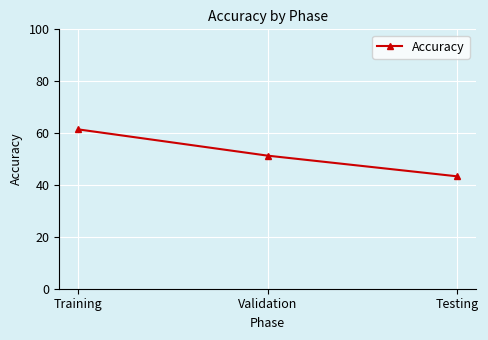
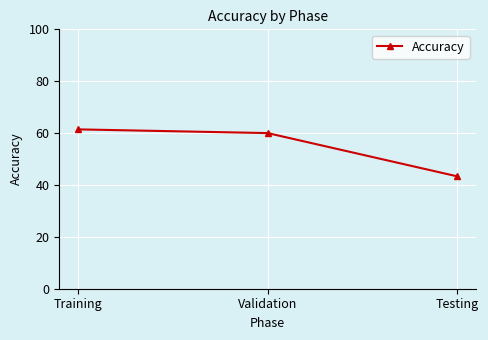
  {
    "Training": 61,
-   "Validation": 51,
+   "Validation": 60,
    "Testing": 43
  }
